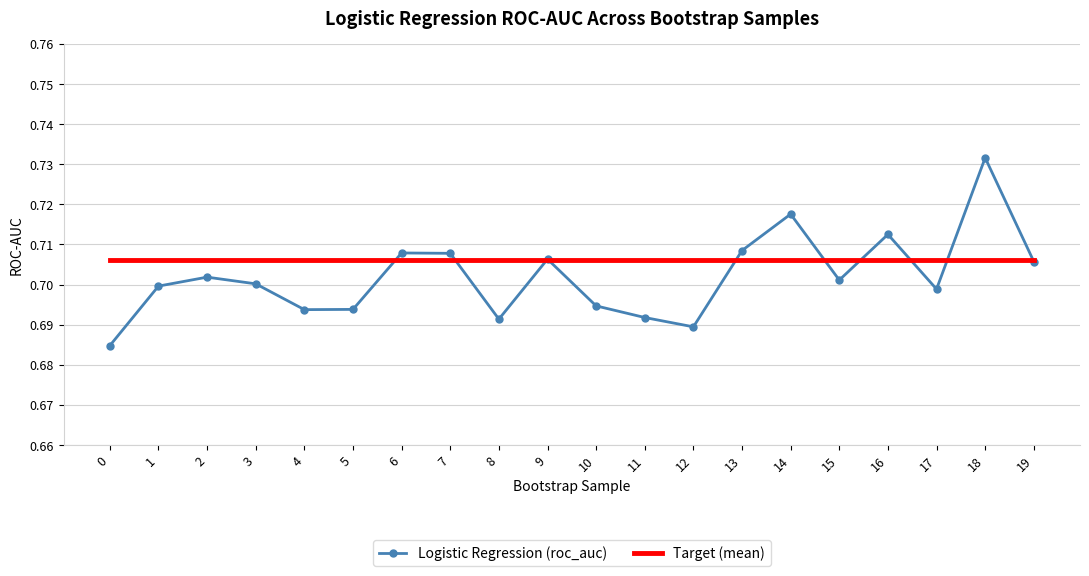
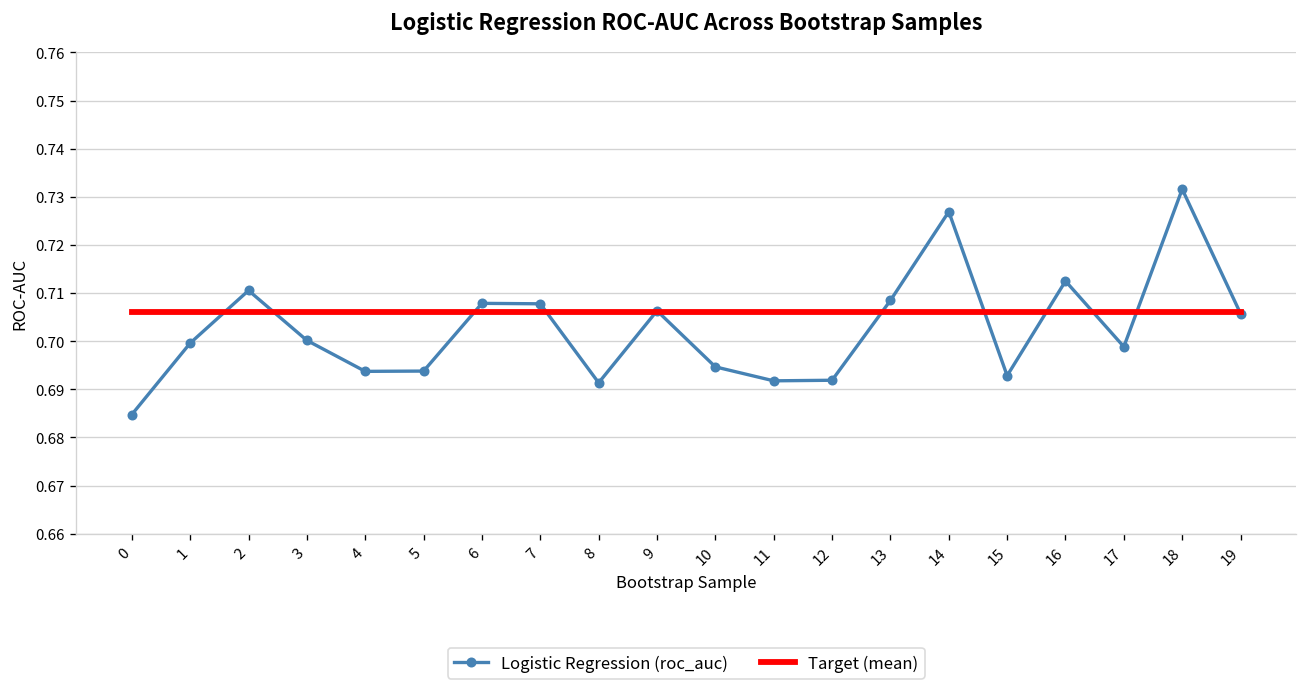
  {
    "Logistic Regression (roc_auc)": {
      "0": 0.685,
      "1": 0.700,
-     "2": 0.702,
+     "2": 0.711,
      "3": 0.700,
      "4": 0.694,
      "5": 0.694,
      "6": 0.708,
      "7": 0.708,
      "8": 0.691,
      "10": 0.695,
      "11": 0.692,
-     "12": 0.689,
+     "12": 0.692,
      "13": 0.708,
-     "14": 0.718,
-     "15": 0.701,
+     "14": 0.727,
+     "15": 0.693,
      "16": 0.712,
      "17": 0.699,
      "18": 0.732
    },
    "Target (mean)": {
      "0": 0.706,
      "1": 0.706,
      "2": 0.706,
      "3": 0.706,
      "4": 0.706,
      "5": 0.706,
      "6": 0.706,
      "7": 0.706,
      "8": 0.706,
      "10": 0.706,
      "11": 0.706,
      "12": 0.706,
      "13": 0.706,
      "14": 0.706,
      "15": 0.706,
      "16": 0.706,
      "17": 0.706,
      "18": 0.706
    }
  }
